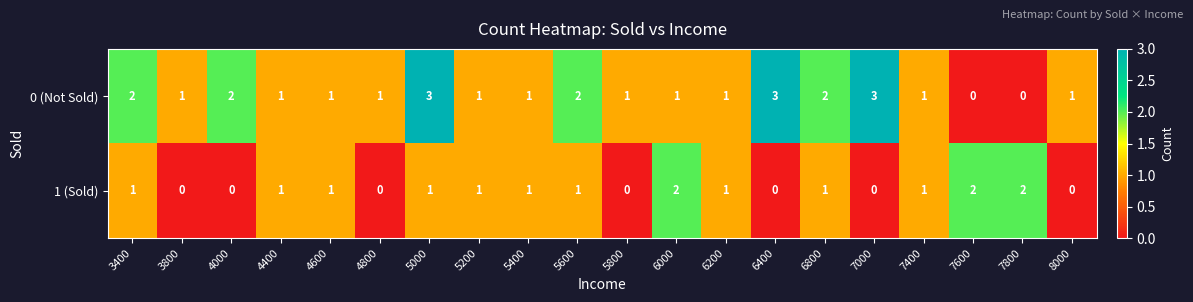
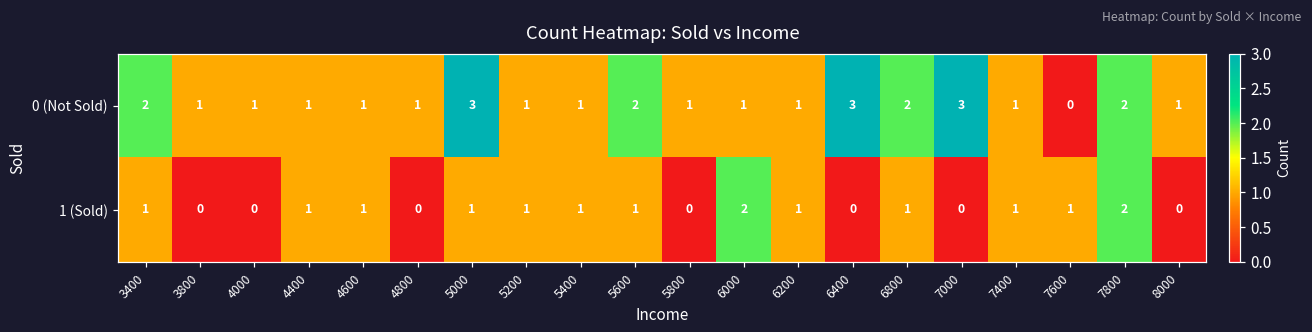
  {
    "0 (Not Sold)": {
      "3400": 2,
      "3800": 1,
-     "4000": 2,
+     "4000": 1,
      "4400": 1,
      "4600": 1,
      "4800": 1,
      "5000": 3,
      "5200": 1,
      "5400": 1,
      "5600": 2,
      "5800": 1,
      "6000": 1,
      "6200": 1,
      "6400": 3,
      "6800": 2,
      "7000": 3,
      "7400": 1,
      "7600": 0,
-     "7800": 0,
+     "7800": 2,
      "8000": 1
    },
    "1 (Sold)": {
      "3400": 1,
      "3800": 0,
      "4000": 0,
      "4400": 1,
      "4600": 1,
      "4800": 0,
      "5000": 1,
      "5200": 1,
      "5400": 1,
      "5600": 1,
      "5800": 0,
      "6000": 2,
      "6200": 1,
      "6400": 0,
      "6800": 1,
      "7000": 0,
      "7400": 1,
-     "7600": 2,
+     "7600": 1,
      "7800": 2,
      "8000": 0
    }
  }
